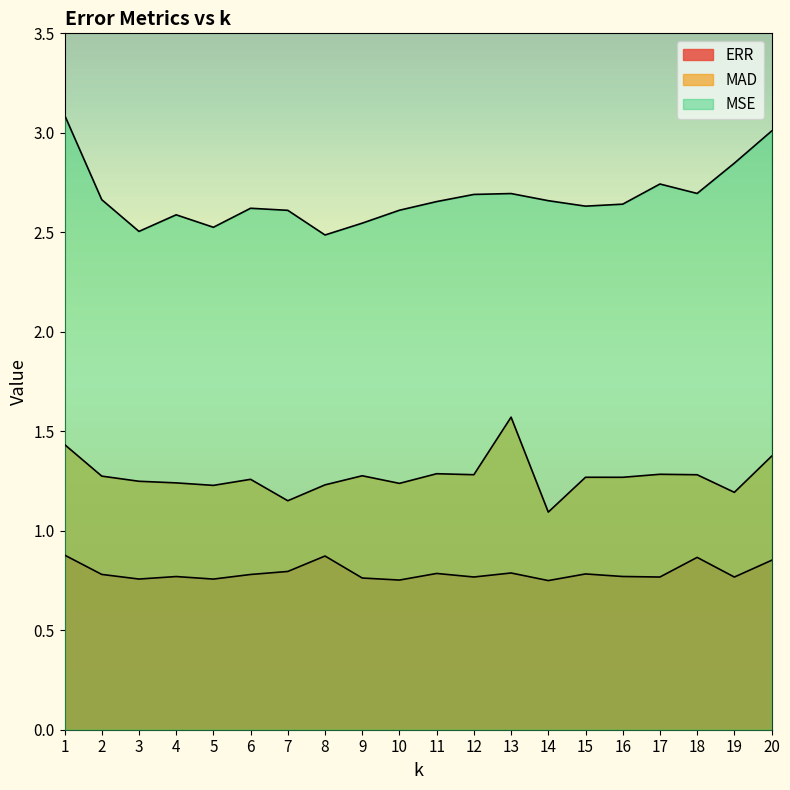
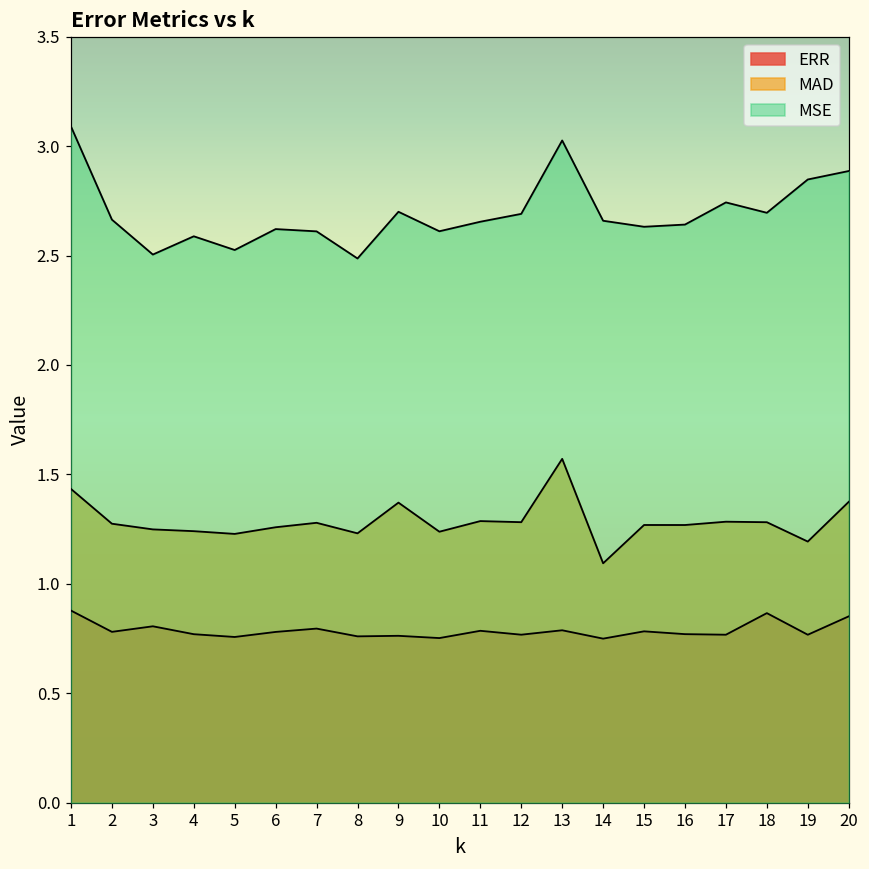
  {
    "ERR": {
      "1": 0.88,
      "2": 0.78,
-     "3": 0.76,
+     "3": 0.81,
      "4": 0.77,
      "5": 0.76,
      "6": 0.78,
      "7": 0.80,
-     "8": 0.87,
+     "8": 0.76,
      "9": 0.76,
      "10": 0.75,
      "11": 0.79,
      "12": 0.77,
      "13": 0.79,
      "14": 0.75,
      "15": 0.78,
      "16": 0.77,
      "17": 0.77,
      "18": 0.87,
      "19": 0.77,
      "20": 0.85
    },
    "MAD": {
      "1": 1.43,
      "2": 1.27,
      "3": 1.25,
      "4": 1.24,
      "5": 1.23,
      "6": 1.26,
-     "7": 1.15,
+     "7": 1.28,
      "8": 1.23,
-     "9": 1.28,
+     "9": 1.37,
      "10": 1.24,
      "11": 1.29,
      "12": 1.28,
      "13": 1.57,
      "14": 1.09,
      "15": 1.27,
      "16": 1.27,
      "17": 1.28,
      "18": 1.28,
      "19": 1.19,
      "20": 1.37
    },
    "MSE": {
      "1": 3.09,
      "2": 2.66,
      "3": 2.50,
      "4": 2.59,
      "5": 2.53,
      "6": 2.62,
      "7": 2.61,
      "8": 2.49,
-     "9": 2.55,
+     "9": 2.70,
      "10": 2.61,
      "11": 2.65,
      "12": 2.69,
-     "13": 2.69,
+     "13": 3.03,
      "14": 2.66,
      "15": 2.63,
      "16": 2.64,
      "17": 2.74,
      "18": 2.70,
      "19": 2.85,
-     "20": 3.01
+     "20": 2.89
    }
  }
